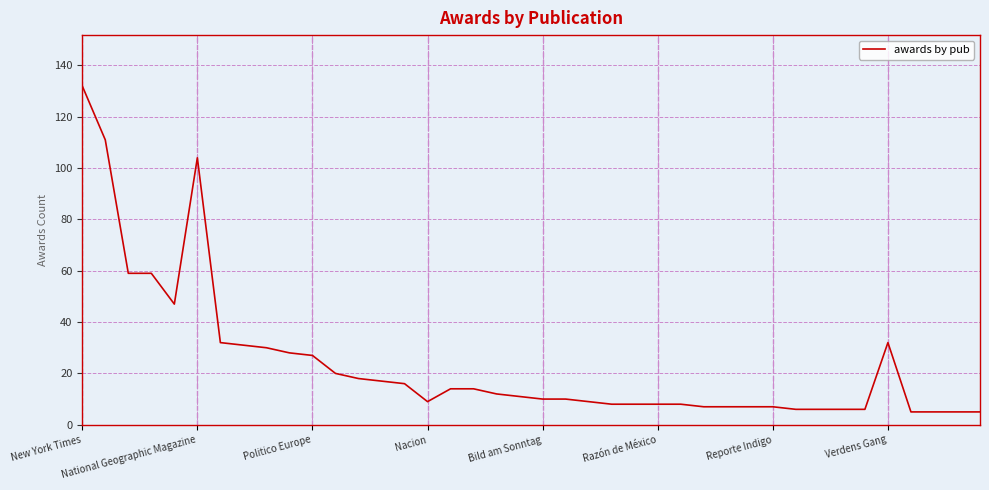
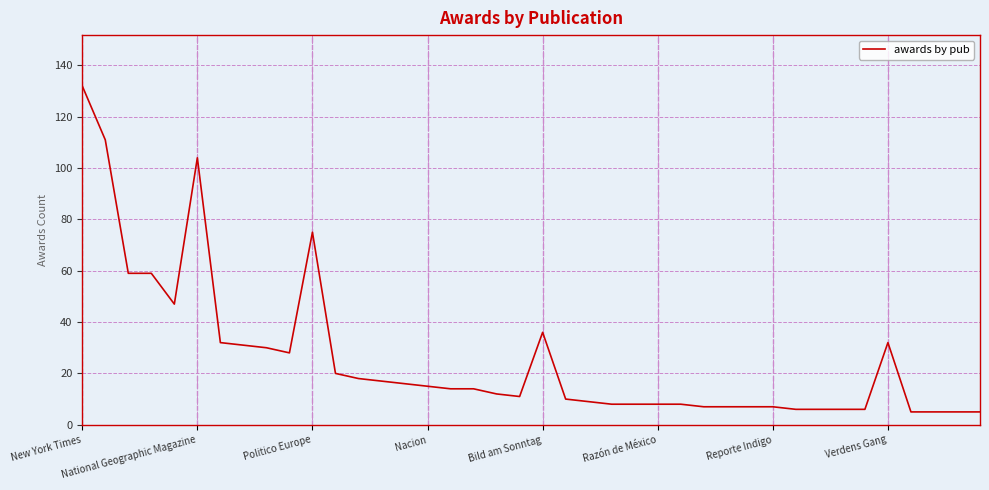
  {
    "New York Times": 132,
    "National Geographic Magazine": 104,
-   "Politico Europe": 27,
-   "Nacion": 9,
-   "Bild am Sonntag": 10,
+   "Politico Europe": 75,
+   "Nacion": 15,
+   "Bild am Sonntag": 36,
    "Razón de México": 8,
    "Reporte Indigo": 7,
    "Verdens Gang": 32
  }
